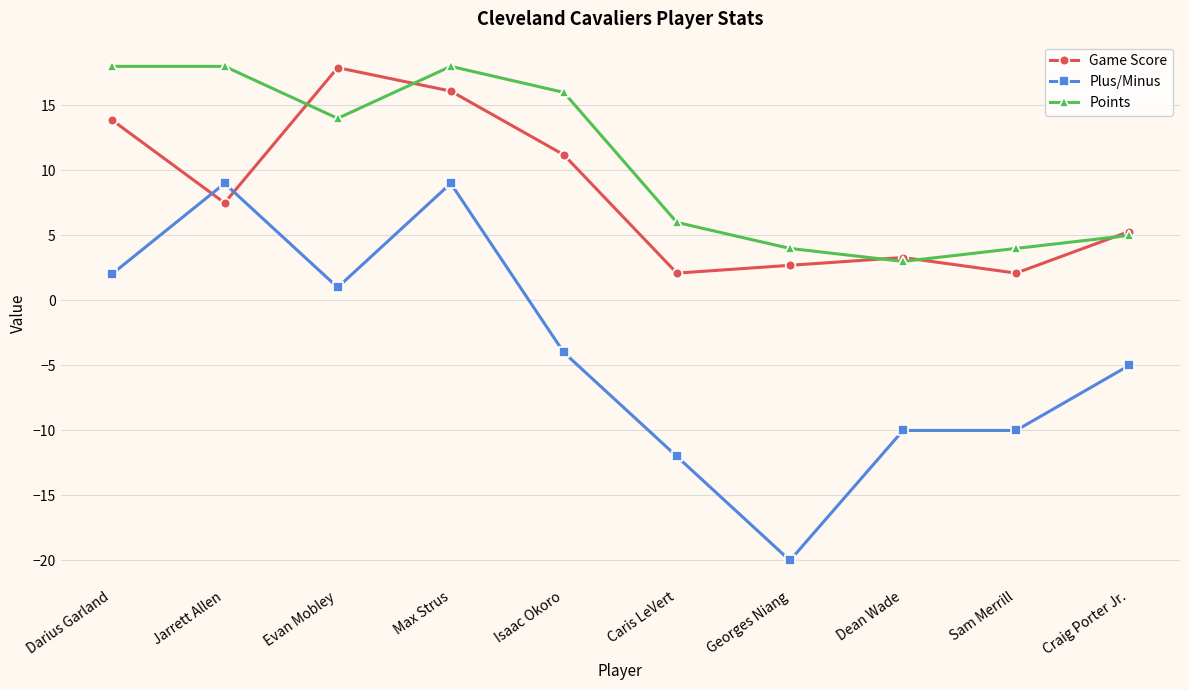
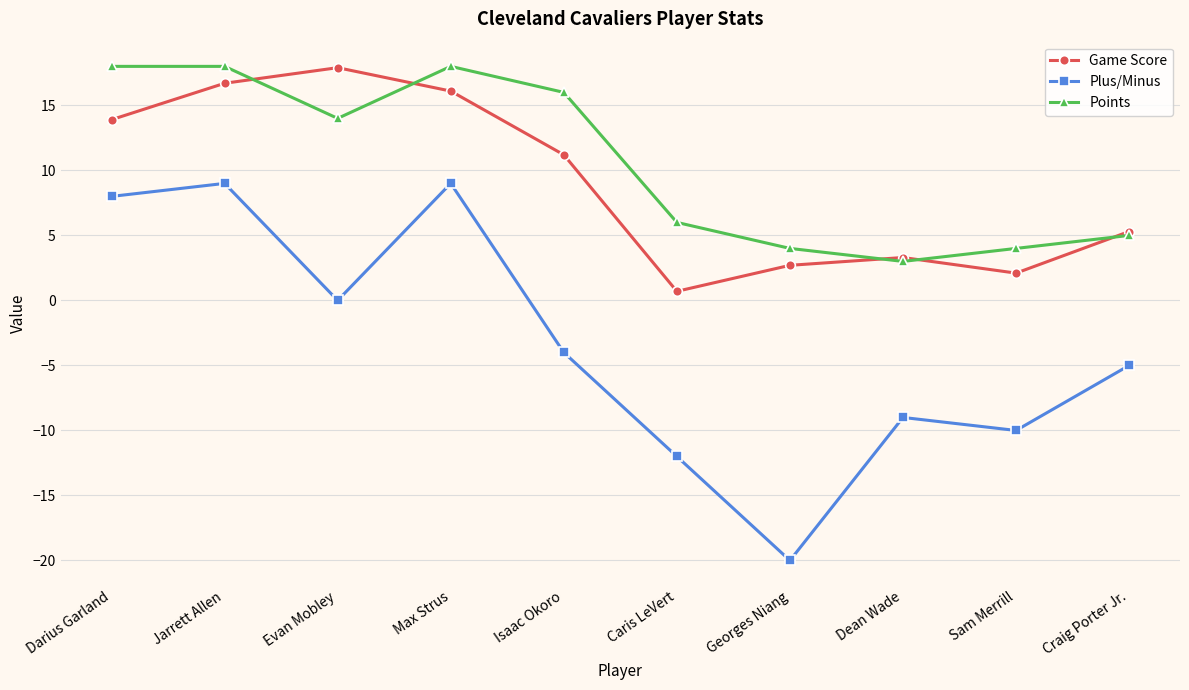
  {
    "Game Score": {
      "Darius Garland": 13.9,
-     "Jarrett Allen": 7.5,
+     "Jarrett Allen": 16.7,
      "Evan Mobley": 17.9,
      "Max Strus": 16.1,
      "Isaac Okoro": 11.2,
-     "Caris LeVert": 2.1,
+     "Caris LeVert": 0.7,
      "Georges Niang": 2.7,
      "Dean Wade": 3.3,
      "Sam Merrill": 2.1,
      "Craig Porter Jr.": 5.3
    },
    "Plus/Minus": {
-     "Darius Garland": 2,
+     "Darius Garland": 8,
      "Jarrett Allen": 9,
-     "Evan Mobley": 1,
+     "Evan Mobley": 0,
      "Max Strus": 9,
      "Isaac Okoro": -4,
      "Caris LeVert": -12,
      "Georges Niang": -20,
-     "Dean Wade": -10,
+     "Dean Wade": -9,
      "Sam Merrill": -10,
      "Craig Porter Jr.": -5
    },
    "Points": {
      "Darius Garland": 18.0,
      "Jarrett Allen": 18.0,
      "Evan Mobley": 14.0,
      "Max Strus": 18.0,
      "Isaac Okoro": 16.0,
      "Caris LeVert": 6.0,
      "Georges Niang": 4.0,
      "Dean Wade": 3.0,
      "Sam Merrill": 4.0,
      "Craig Porter Jr.": 5.0
    }
  }
